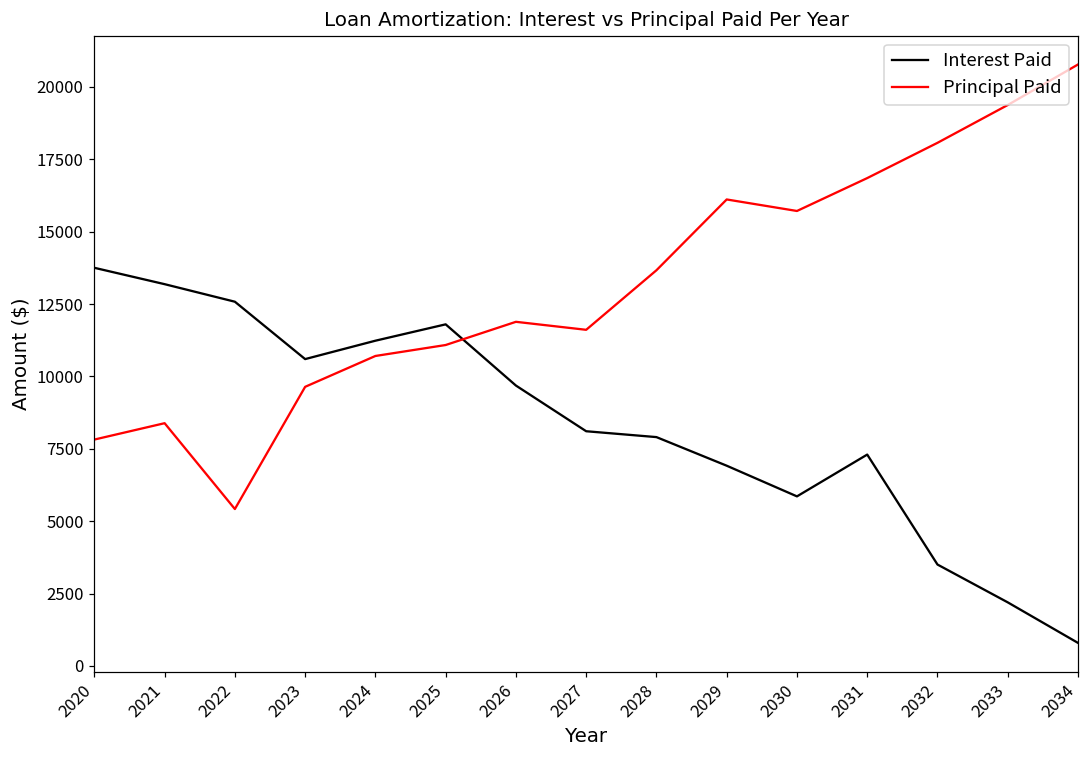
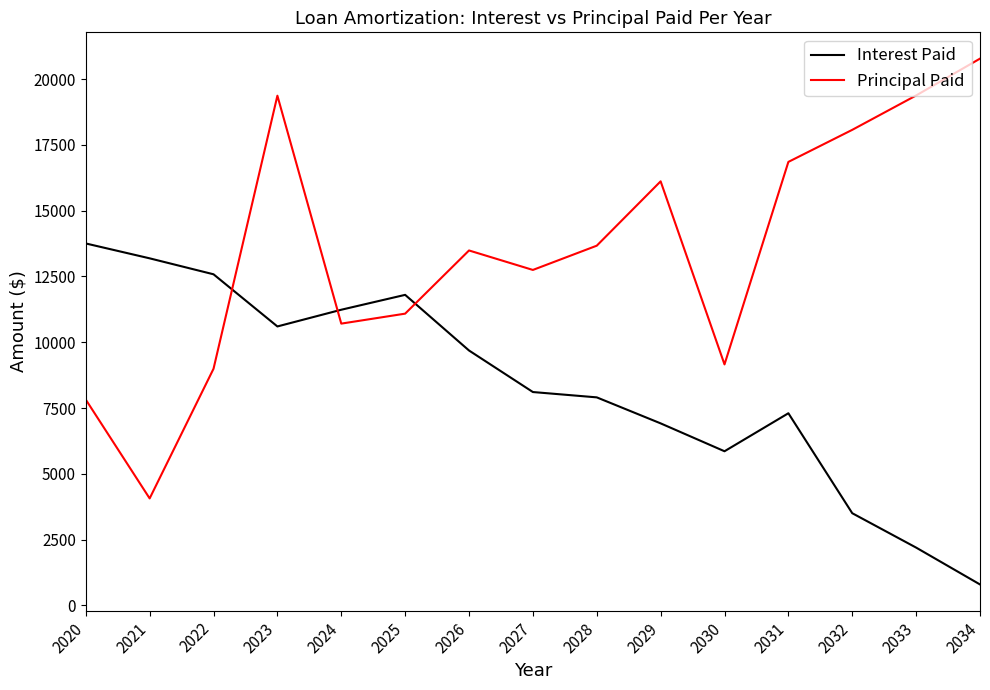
  {
    "Interest Paid": {
      "2020": 13800,
      "2021": 13200,
      "2022": 12600,
      "2023": 10600,
      "2024": 11200,
      "2025": 11800,
      "2026": 9700,
      "2027": 8100,
      "2028": 7900,
      "2029": 6900,
      "2030": 5900,
      "2031": 7300,
      "2032": 3500,
      "2033": 2200,
      "2034": 800
    },
    "Principal Paid": {
      "2020": 7800,
-     "2021": 8400,
-     "2022": 5400,
-     "2023": 9600,
+     "2021": 4100,
+     "2022": 9000,
+     "2023": 19400,
      "2024": 10700,
      "2025": 11100,
-     "2026": 11900,
-     "2027": 11600,
+     "2026": 13500,
+     "2027": 12700,
      "2028": 13700,
      "2029": 16100,
-     "2030": 15700,
+     "2030": 9200,
      "2031": 16900,
      "2032": 18100,
      "2034": 20800
    }
  }
